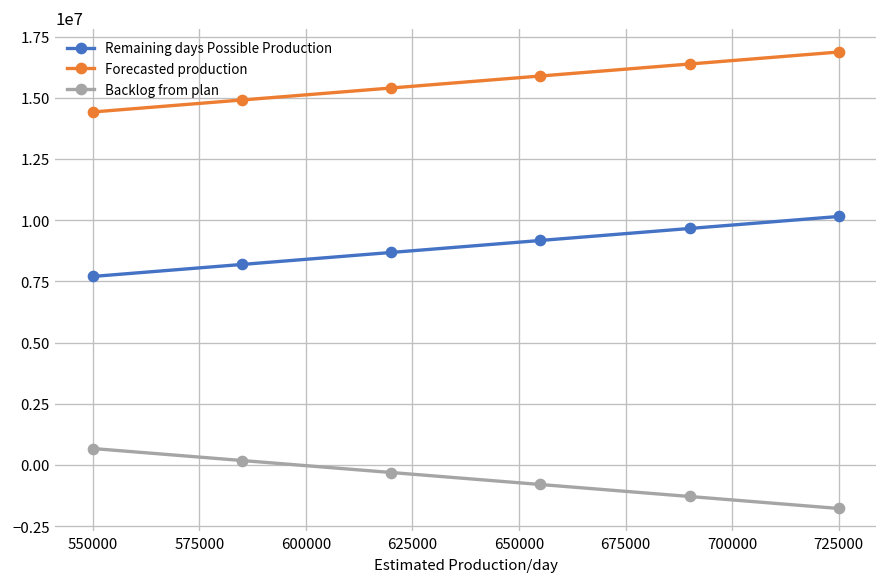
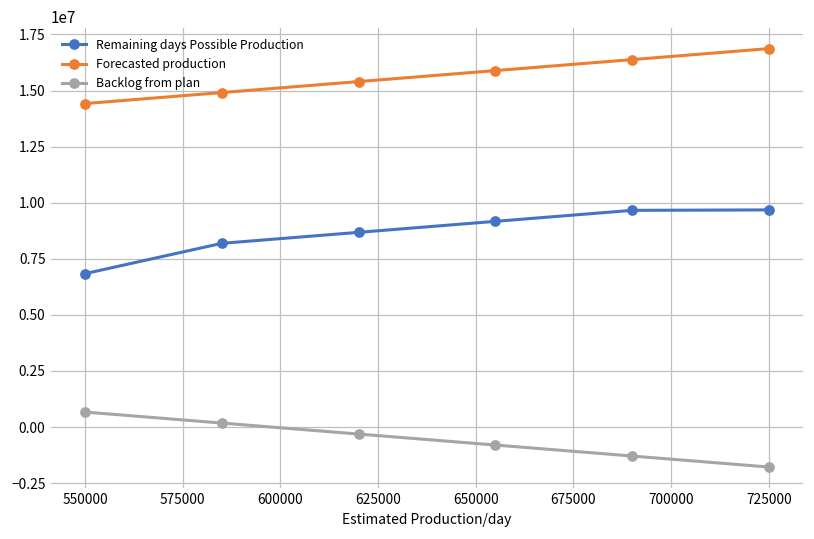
  {
    "Remaining days Possible Production": {
-     "550000": 7700000,
-     "725000": 10200000
+     "550000": 6800000,
+     "725000": 9700000
    },
    "Forecasted production": {
      "550000": 14400000,
      "725000": 16900000
    },
    "Backlog from plan": {
      "550000": 700000,
      "725000": -1800000
    }
  }
